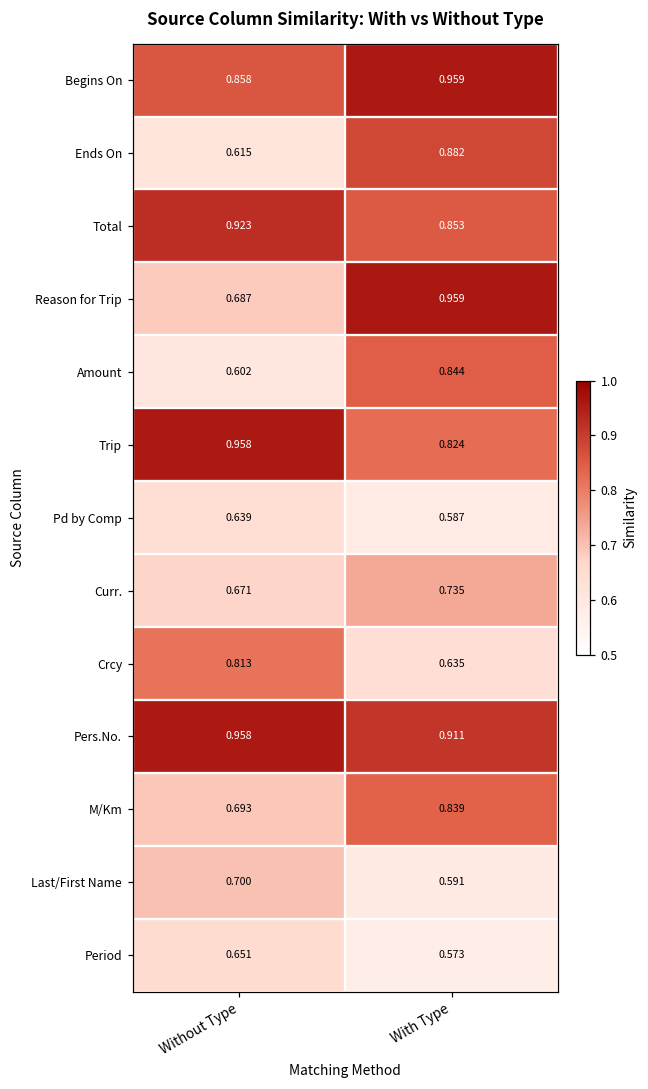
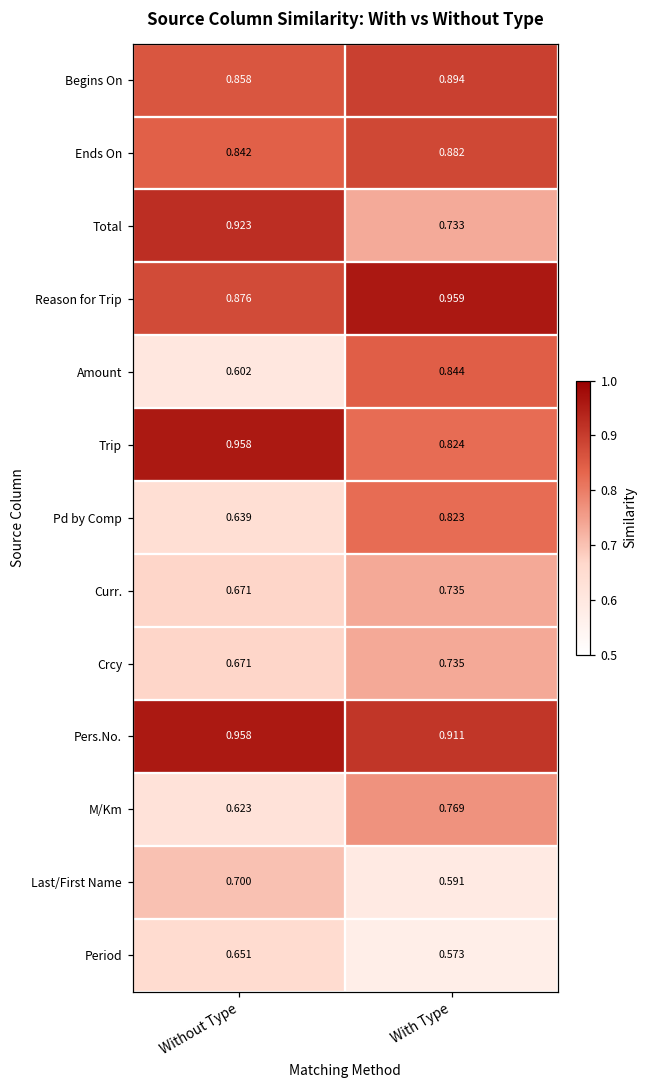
  {
    "Begins On": {
      "Without Type": 0.858,
-     "With Type": 0.959
+     "With Type": 0.894
    },
    "Ends On": {
-     "Without Type": 0.615,
+     "Without Type": 0.842,
      "With Type": 0.882
    },
    "Total": {
      "Without Type": 0.923,
-     "With Type": 0.853
+     "With Type": 0.733
    },
    "Reason for Trip": {
-     "Without Type": 0.687,
+     "Without Type": 0.876,
      "With Type": 0.959
    },
    "Amount": {
      "Without Type": 0.602,
      "With Type": 0.844
    },
    "Trip": {
      "Without Type": 0.958,
      "With Type": 0.824
    },
    "Pd by Comp": {
      "Without Type": 0.639,
-     "With Type": 0.587
+     "With Type": 0.823
    },
    "Curr.": {
      "Without Type": 0.671,
      "With Type": 0.735
    },
    "Crcy": {
-     "Without Type": 0.813,
-     "With Type": 0.635
+     "Without Type": 0.671,
+     "With Type": 0.735
    },
    "Pers.No.": {
      "Without Type": 0.958,
      "With Type": 0.911
    },
    "M/Km": {
-     "Without Type": 0.693,
-     "With Type": 0.839
+     "Without Type": 0.623,
+     "With Type": 0.769
    },
    "Last/First Name": {
      "Without Type": 0.700,
      "With Type": 0.591
    },
    "Period": {
      "Without Type": 0.651,
      "With Type": 0.573
    }
  }
